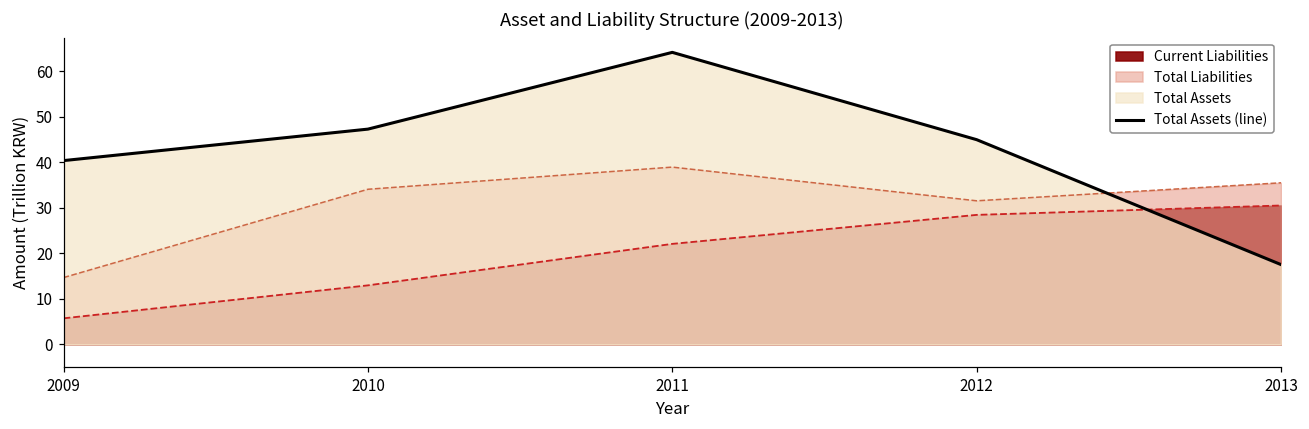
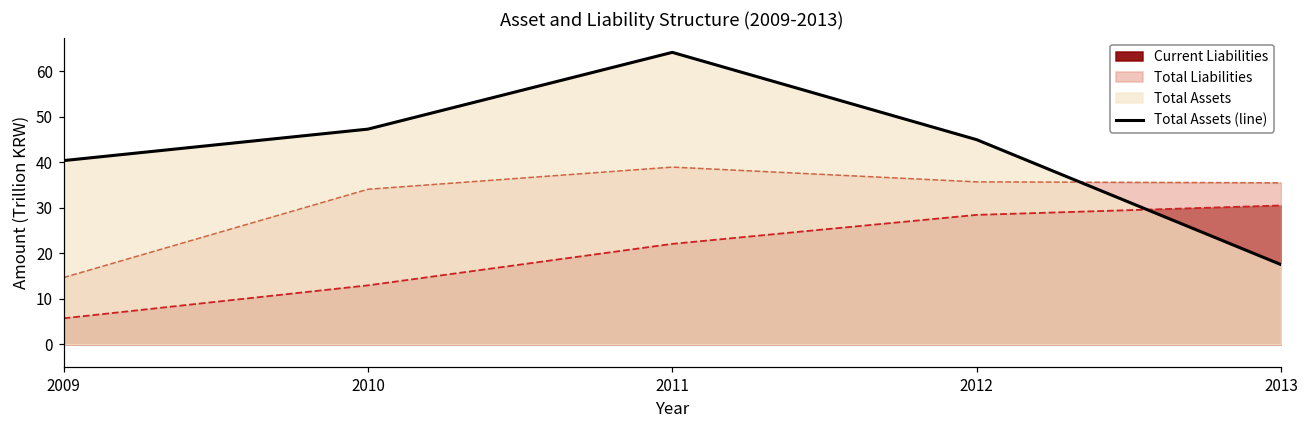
  {
    "Current Liabilities": {
      "2009": 6,
      "2010": 13,
      "2011": 22,
      "2012": 28,
      "2013": 30
    },
    "Total Liabilities": {
      "2009": 15,
      "2010": 34,
      "2011": 39,
-     "2012": 32,
+     "2012": 36,
      "2013": 35
    },
    "Total Assets": {
      "2009": 40,
      "2010": 47,
      "2011": 64,
      "2012": 45,
      "2013": 18
    }
  }
